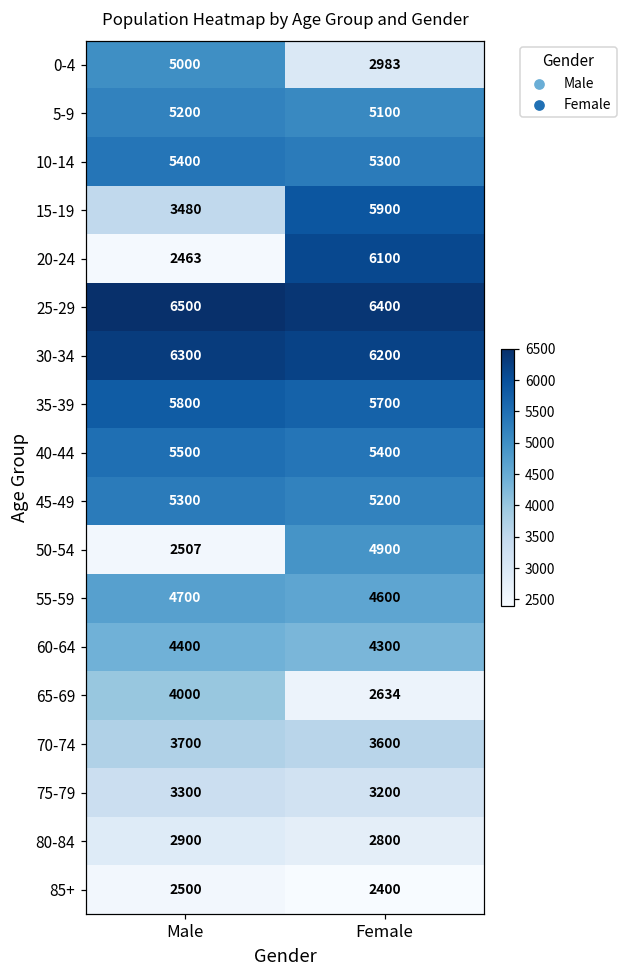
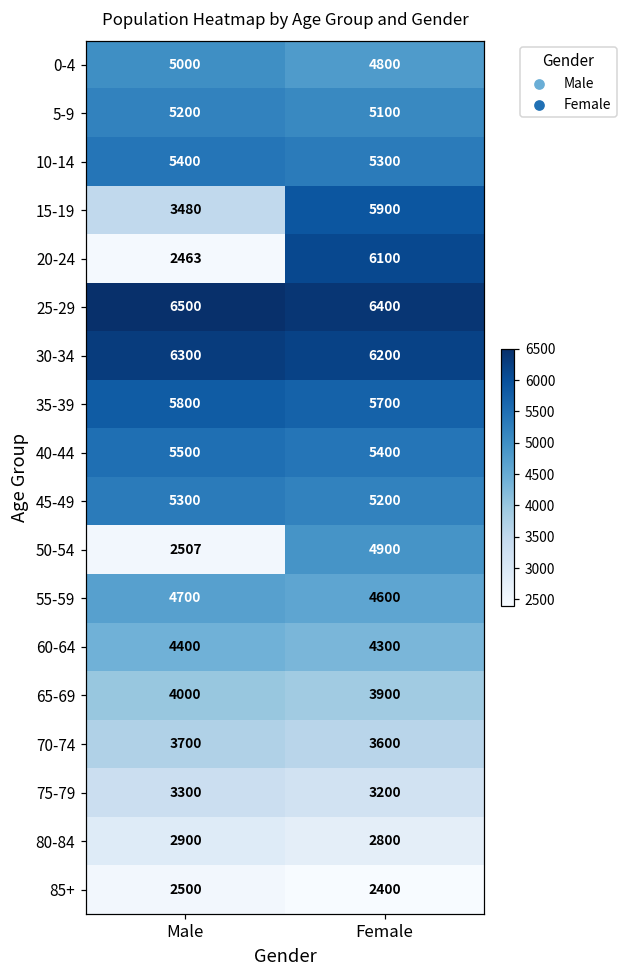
  {
    "0-4": {
      "Male": 5000,
-     "Female": 2983
+     "Female": 4800
    },
    "5-9": {
      "Male": 5200,
      "Female": 5100
    },
    "10-14": {
      "Male": 5400,
      "Female": 5300
    },
    "15-19": {
      "Male": 3480,
      "Female": 5900
    },
    "20-24": {
      "Male": 2463,
      "Female": 6100
    },
    "25-29": {
      "Male": 6500,
      "Female": 6400
    },
    "30-34": {
      "Male": 6300,
      "Female": 6200
    },
    "35-39": {
      "Male": 5800,
      "Female": 5700
    },
    "40-44": {
      "Male": 5500,
      "Female": 5400
    },
    "45-49": {
      "Male": 5300,
      "Female": 5200
    },
    "50-54": {
      "Male": 2507,
      "Female": 4900
    },
    "55-59": {
      "Male": 4700,
      "Female": 4600
    },
    "60-64": {
      "Male": 4400,
      "Female": 4300
    },
    "65-69": {
      "Male": 4000,
-     "Female": 2634
+     "Female": 3900
    },
    "70-74": {
      "Male": 3700,
      "Female": 3600
    },
    "75-79": {
      "Male": 3300,
      "Female": 3200
    },
    "80-84": {
      "Male": 2900,
      "Female": 2800
    },
    "85+": {
      "Male": 2500,
      "Female": 2400
    }
  }
